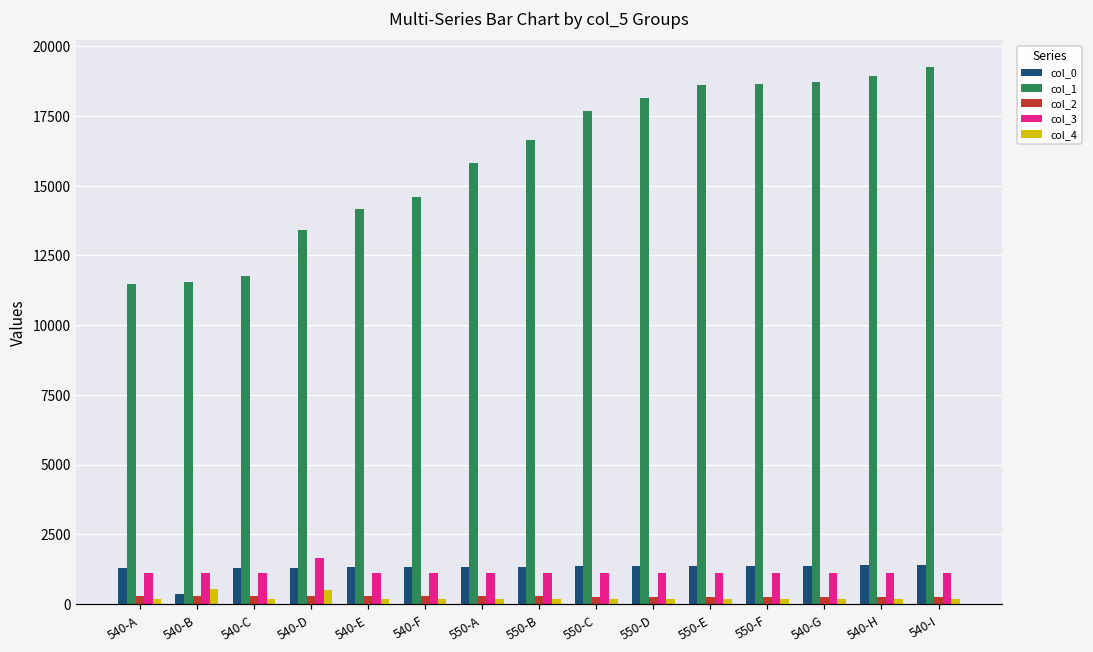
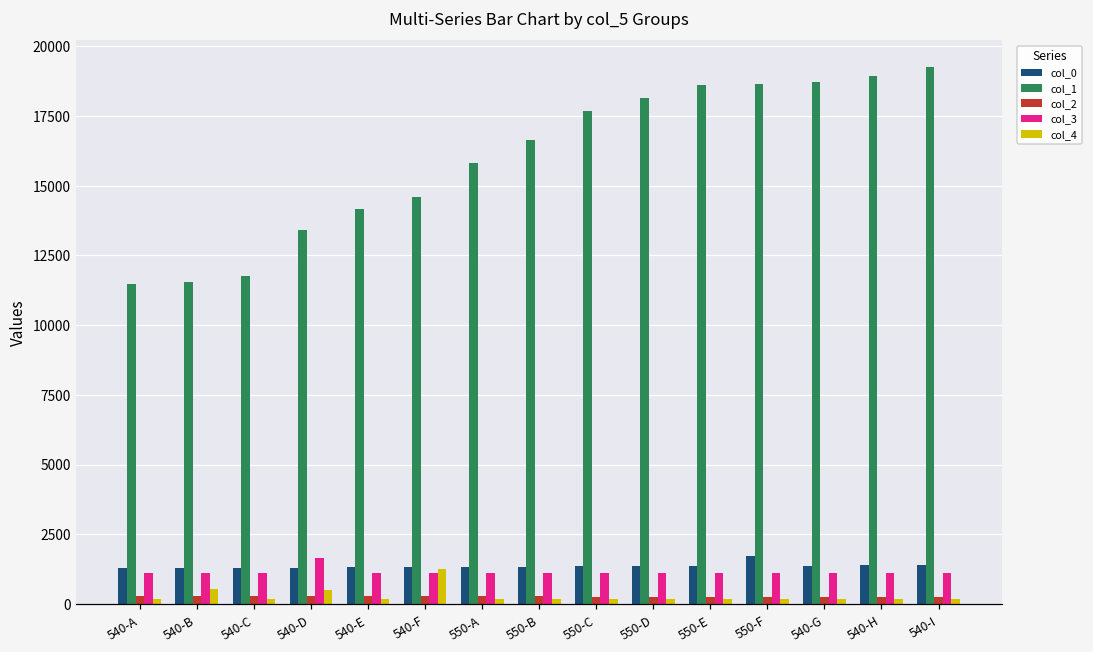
  {
    "col_0": {
      "540-A": 1300,
-     "540-B": 300,
+     "540-B": 1300,
      "540-C": 1300,
      "540-D": 1300,
      "540-E": 1300,
      "540-F": 1300,
      "550-A": 1300,
      "550-B": 1300,
      "550-C": 1300,
      "550-D": 1400,
      "550-E": 1400,
-     "550-F": 1400,
+     "550-F": 1700,
      "540-G": 1400,
      "540-H": 1400,
      "540-I": 1400
    },
    "col_1": {
      "540-A": 11500,
      "540-B": 11500,
      "540-C": 11800,
      "540-D": 13400,
      "540-E": 14200,
      "540-F": 14600,
      "550-A": 15800,
      "550-B": 16600,
      "550-C": 17700,
      "550-D": 18200,
      "550-E": 18600,
      "550-F": 18600,
      "540-G": 18700,
      "540-H": 18900,
      "540-I": 19300
    },
    "col_2": {
      "540-A": 300,
      "540-B": 300,
      "540-C": 300,
      "540-D": 300,
      "540-E": 300,
      "540-F": 300,
      "550-A": 300,
      "550-B": 300,
      "550-C": 300,
      "550-D": 300,
      "550-E": 300,
      "550-F": 300,
      "540-G": 300,
      "540-H": 200,
      "540-I": 200
    },
    "col_3": {
      "540-A": 1100,
      "540-B": 1100,
      "540-C": 1100,
      "540-D": 1600,
      "540-E": 1100,
      "540-F": 1100,
      "550-A": 1100,
      "550-B": 1100,
      "550-C": 1100,
      "550-D": 1100,
      "550-E": 1100,
      "550-F": 1100,
      "540-G": 1100,
      "540-H": 1100,
      "540-I": 1100
    },
    "col_4": {
      "540-A": 200,
      "540-B": 500,
      "540-C": 200,
      "540-D": 500,
      "540-E": 200,
-     "540-F": 200,
+     "540-F": 1300,
      "550-A": 200,
      "550-B": 200,
      "550-C": 200,
      "550-D": 200,
      "550-E": 200,
      "550-F": 200,
      "540-G": 200,
      "540-H": 200,
      "540-I": 200
    }
  }
